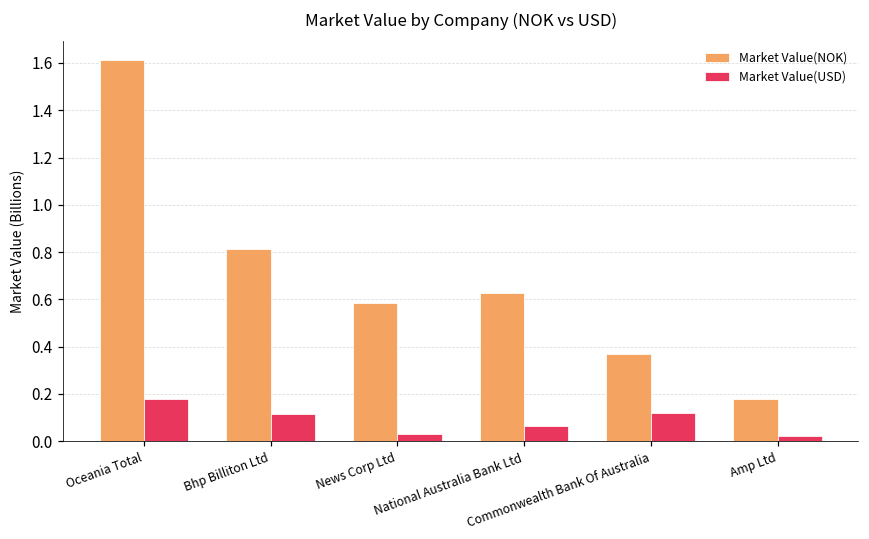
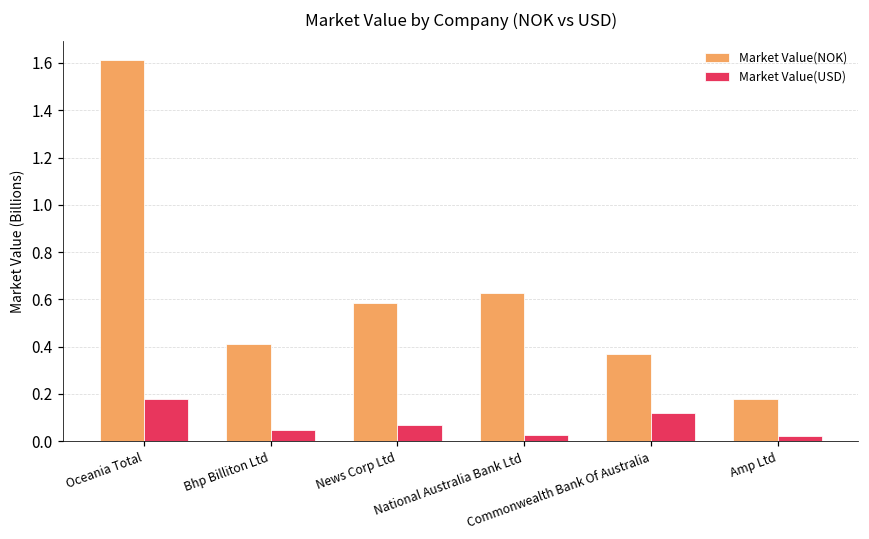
  {
    "Market Value(NOK)": {
      "Oceania Total": 1.61,
-     "Bhp Billiton Ltd": 0.81,
+     "Bhp Billiton Ltd": 0.41,
      "News Corp Ltd": 0.59,
      "National Australia Bank Ltd": 0.63,
      "Commonwealth Bank Of Australia": 0.37,
      "Amp Ltd": 0.18
    },
    "Market Value(USD)": {
      "Oceania Total": 0.18,
-     "Bhp Billiton Ltd": 0.12,
-     "News Corp Ltd": 0.03,
-     "National Australia Bank Ltd": 0.07,
+     "Bhp Billiton Ltd": 0.05,
+     "News Corp Ltd": 0.07,
+     "National Australia Bank Ltd": 0.03,
      "Commonwealth Bank Of Australia": 0.12,
      "Amp Ltd": 0.02
    }
  }
